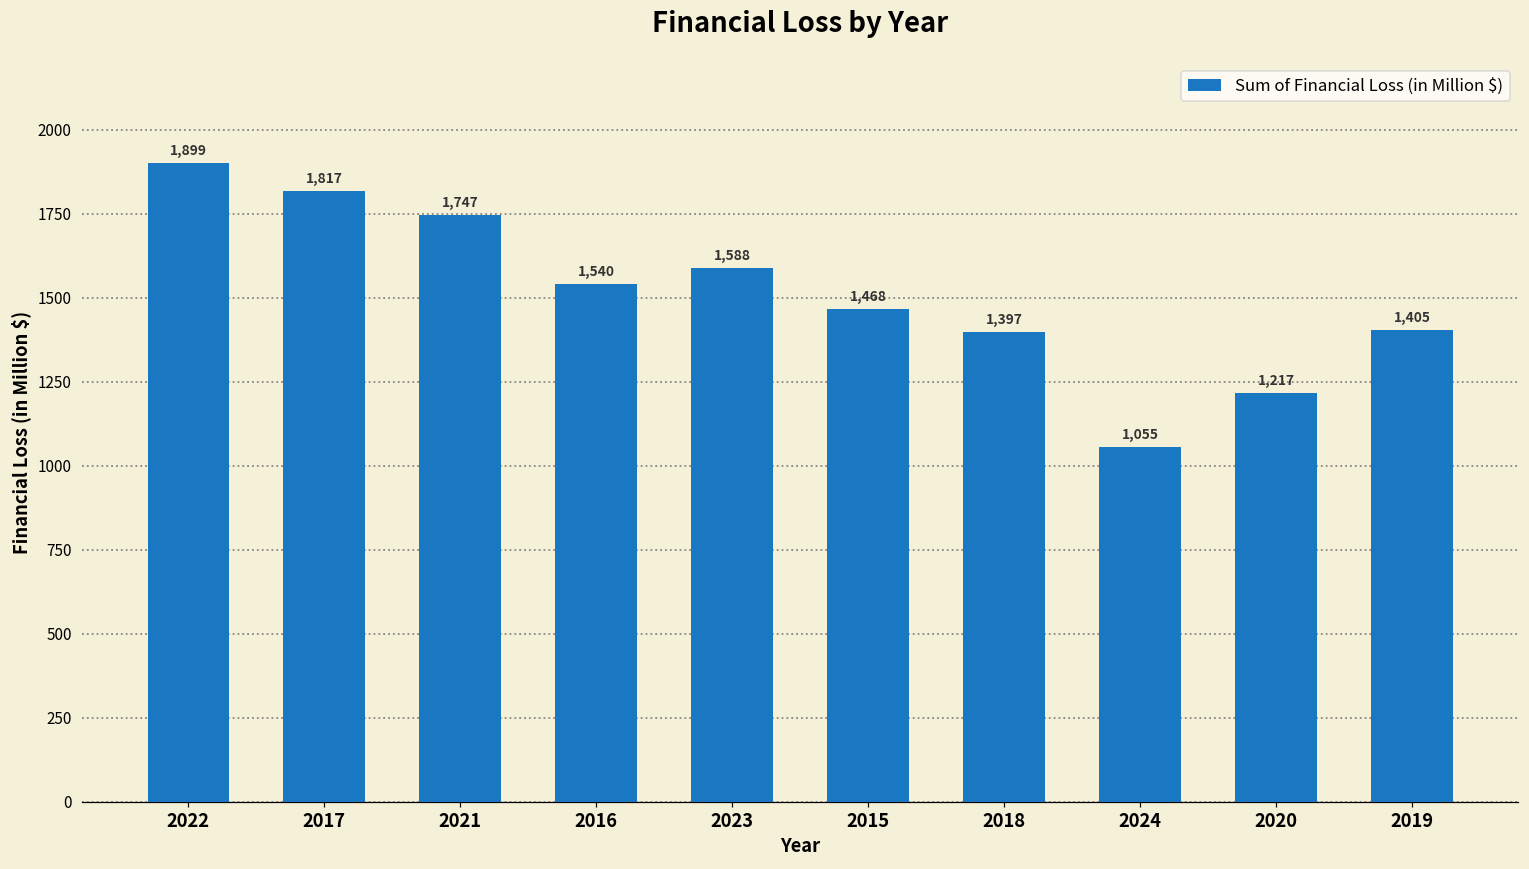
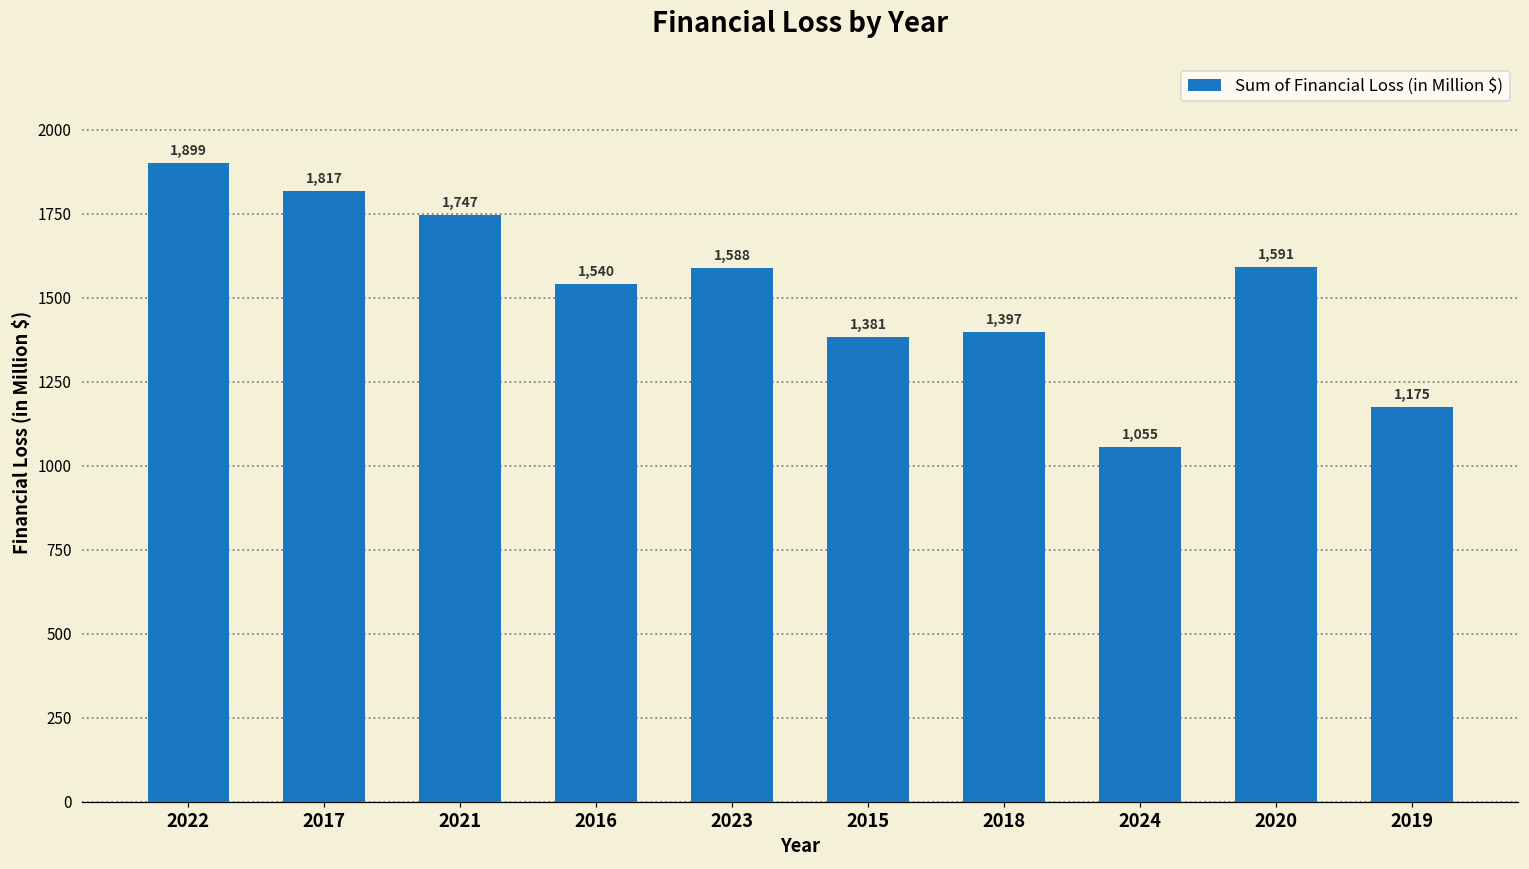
  {
    "2022": "1,899",
    "2017": "1,817",
    "2021": "1,747",
    "2016": "1,540",
    "2023": "1,588",
-   "2015": "1,468",
+   "2015": "1,381",
    "2018": "1,397",
    "2024": "1,055",
-   "2020": "1,217",
-   "2019": "1,405"
+   "2020": "1,591",
+   "2019": "1,175"
  }
